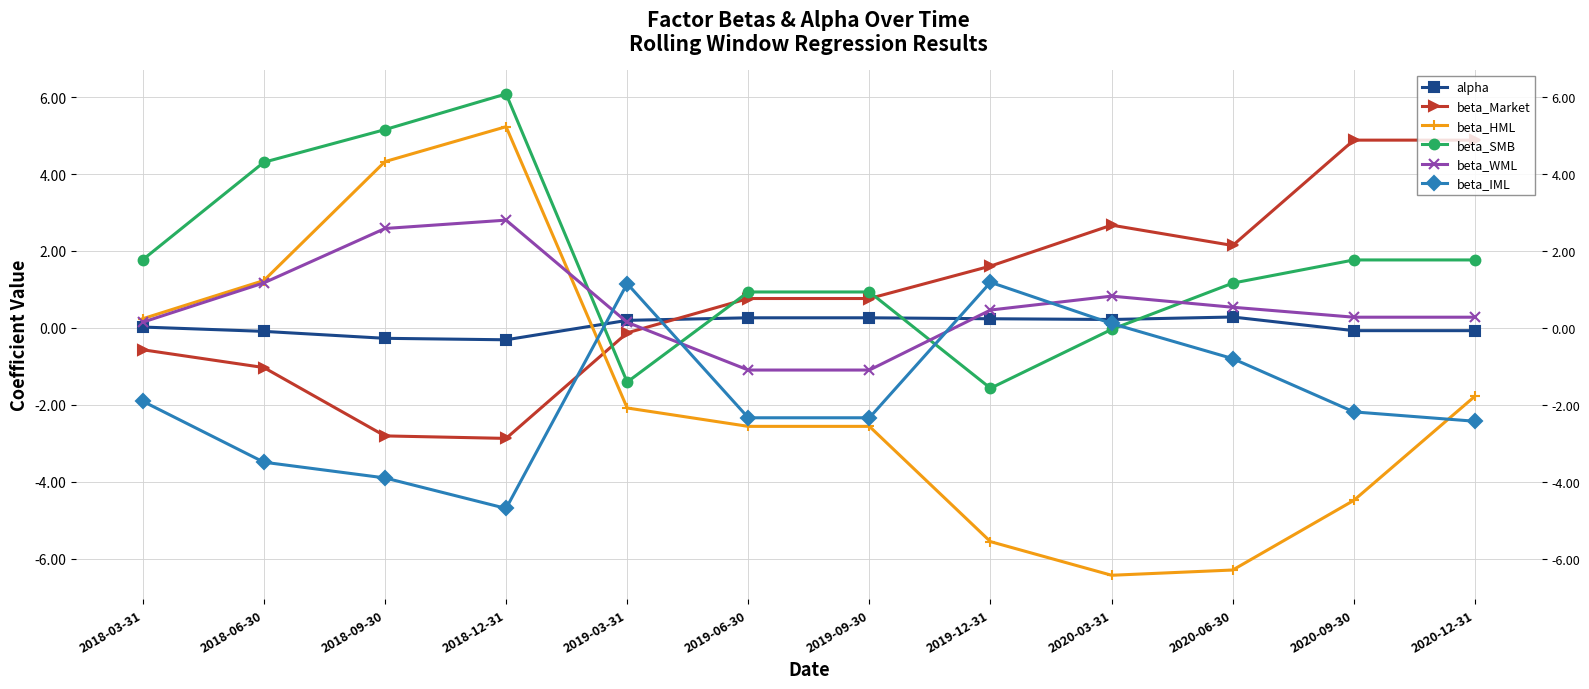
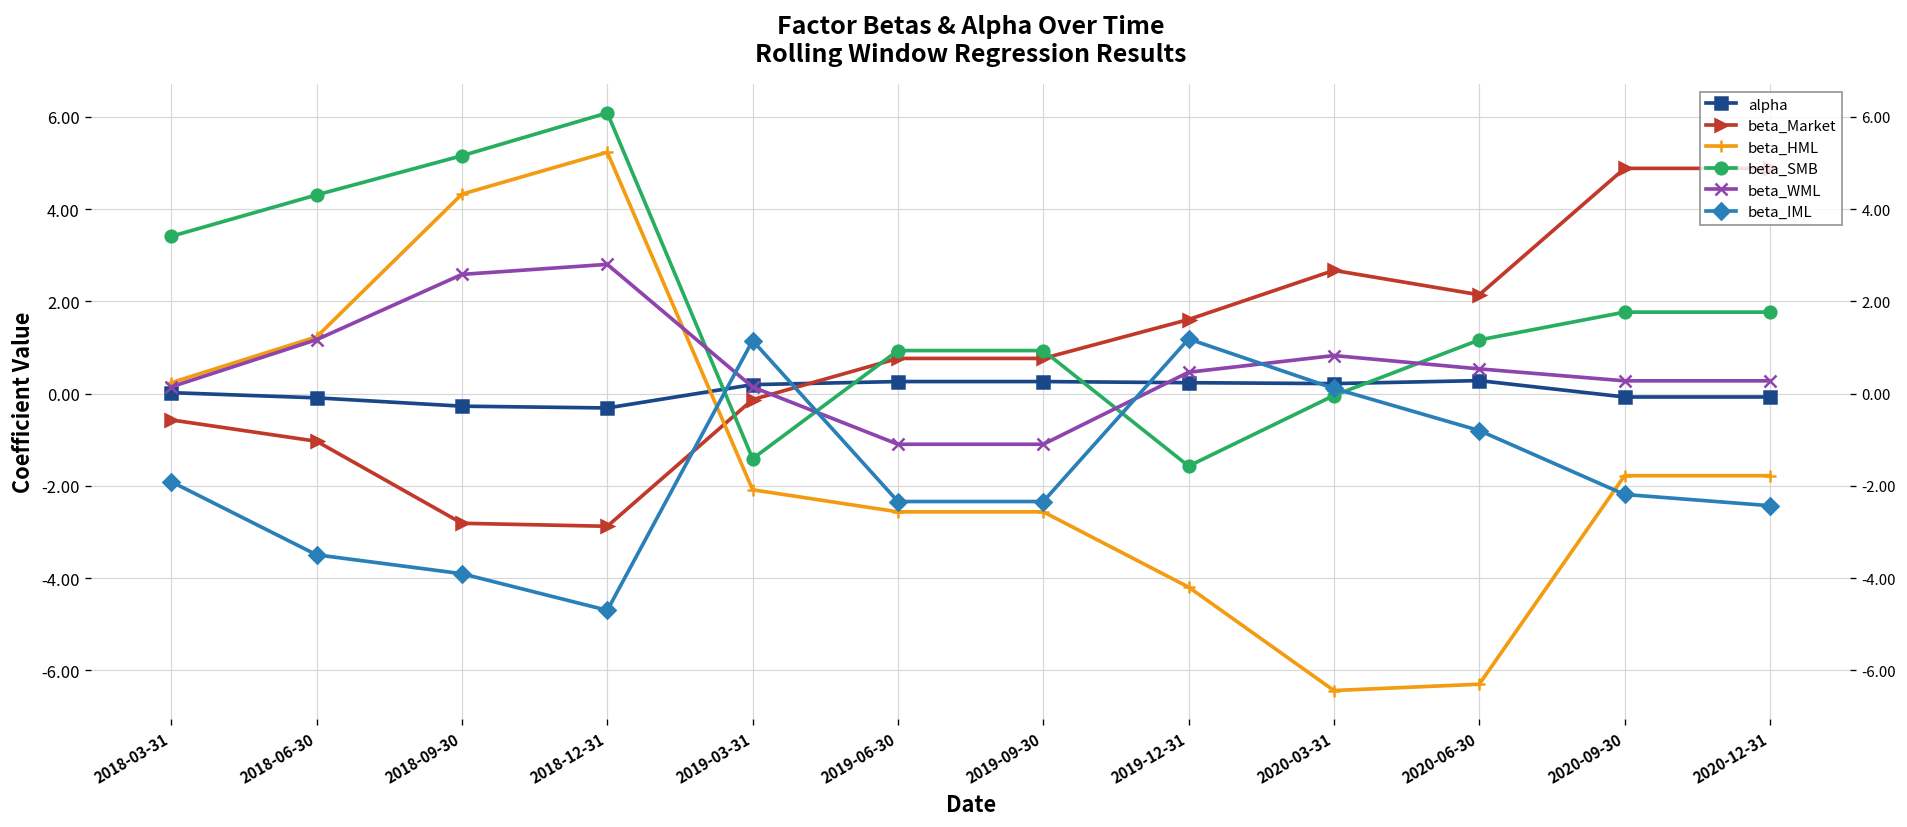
  {
    "alpha": {
      "2018-03-31": 0.0,
      "2018-06-30": -0.1,
      "2018-09-30": -0.3,
      "2018-12-31": -0.3,
      "2019-06-30": 0.3,
      "2019-09-30": 0.3,
      "2019-12-31": 0.2,
      "2020-03-31": 0.2,
      "2020-06-30": 0.3,
      "2020-09-30": -0.1,
      "2020-12-31": -0.1
    },
    "beta_Market": {
      "2018-03-31": -0.6,
      "2018-06-30": -1.0,
      "2018-09-30": -2.8,
      "2018-12-31": -2.9,
      "2019-03-31": -0.1,
      "2019-06-30": 0.8,
      "2019-09-30": 0.8,
      "2019-12-31": 1.6,
      "2020-03-31": 2.7,
      "2020-06-30": 2.1,
      "2020-09-30": 4.9
    },
    "beta_HML": {
      "2018-03-31": 0.2,
      "2018-09-30": 4.3,
      "2018-12-31": 5.2,
      "2019-03-31": -2.1,
      "2019-06-30": -2.6,
      "2019-09-30": -2.6,
-     "2019-12-31": -5.6,
+     "2019-12-31": -4.2,
      "2020-03-31": -6.4,
      "2020-06-30": -6.3,
-     "2020-09-30": -4.5,
+     "2020-09-30": -1.8,
      "2020-12-31": -1.8
    },
    "beta_SMB": {
-     "2018-03-31": 1.8,
+     "2018-03-31": 3.4,
      "2018-06-30": 4.3,
      "2018-09-30": 5.2,
      "2018-12-31": 6.1,
      "2019-03-31": -1.4,
      "2019-06-30": 0.9,
      "2019-09-30": 0.9,
      "2019-12-31": -1.6,
      "2020-03-31": 0.0,
      "2020-06-30": 1.2,
      "2020-09-30": 1.8,
      "2020-12-31": 1.8
    },
    "beta_WML": {
      "2018-03-31": 0.1,
      "2018-09-30": 2.6,
      "2018-12-31": 2.8,
      "2019-06-30": -1.1,
      "2019-09-30": -1.1,
      "2019-12-31": 0.5,
      "2020-03-31": 0.8,
      "2020-06-30": 0.5,
      "2020-09-30": 0.3,
      "2020-12-31": 0.3
    },
    "beta_IML": {
      "2018-03-31": -1.9,
      "2018-06-30": -3.5,
      "2018-09-30": -3.9,
      "2018-12-31": -4.7,
      "2019-03-31": 1.1,
      "2019-06-30": -2.3,
      "2019-09-30": -2.3,
      "2019-12-31": 1.2,
      "2020-03-31": 0.1,
      "2020-06-30": -0.8,
      "2020-09-30": -2.2,
      "2020-12-31": -2.4
    }
  }
